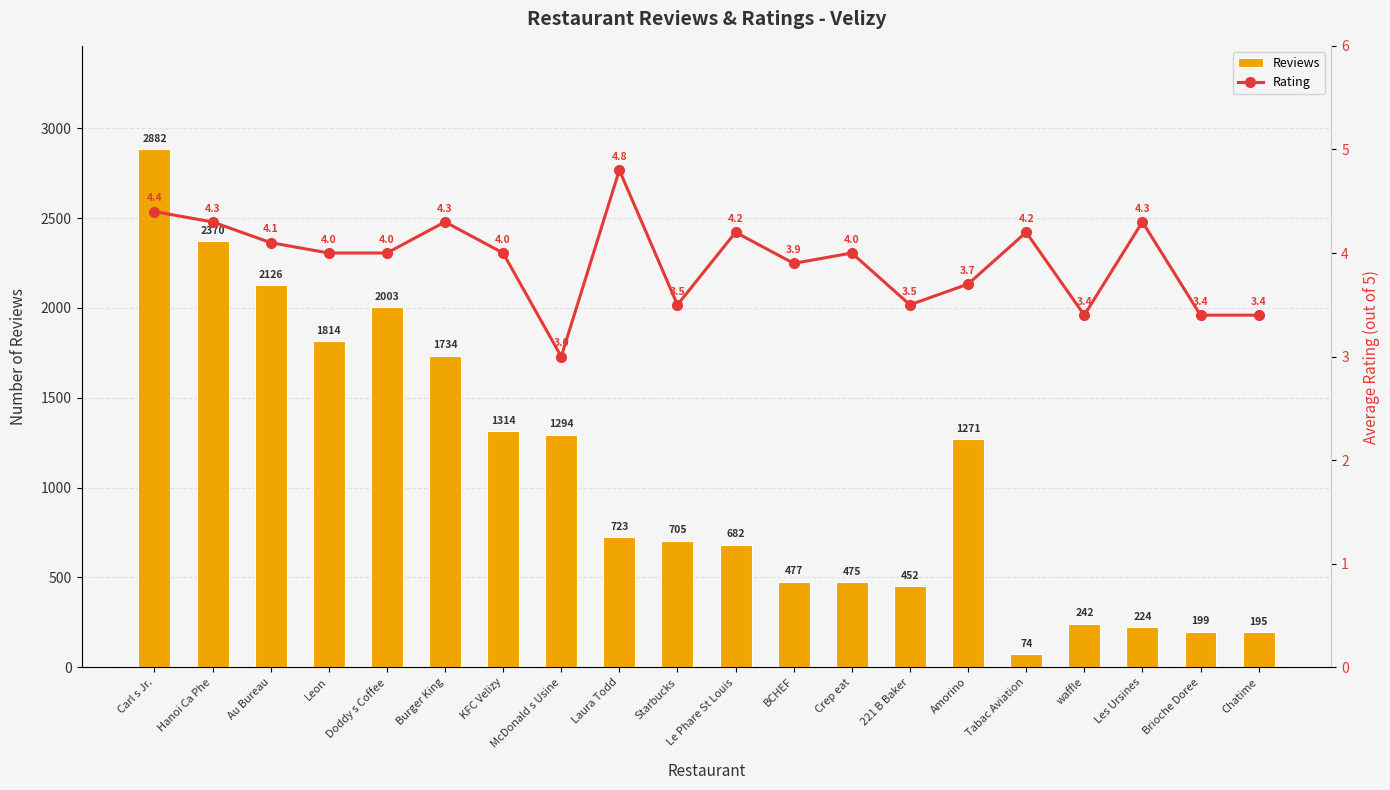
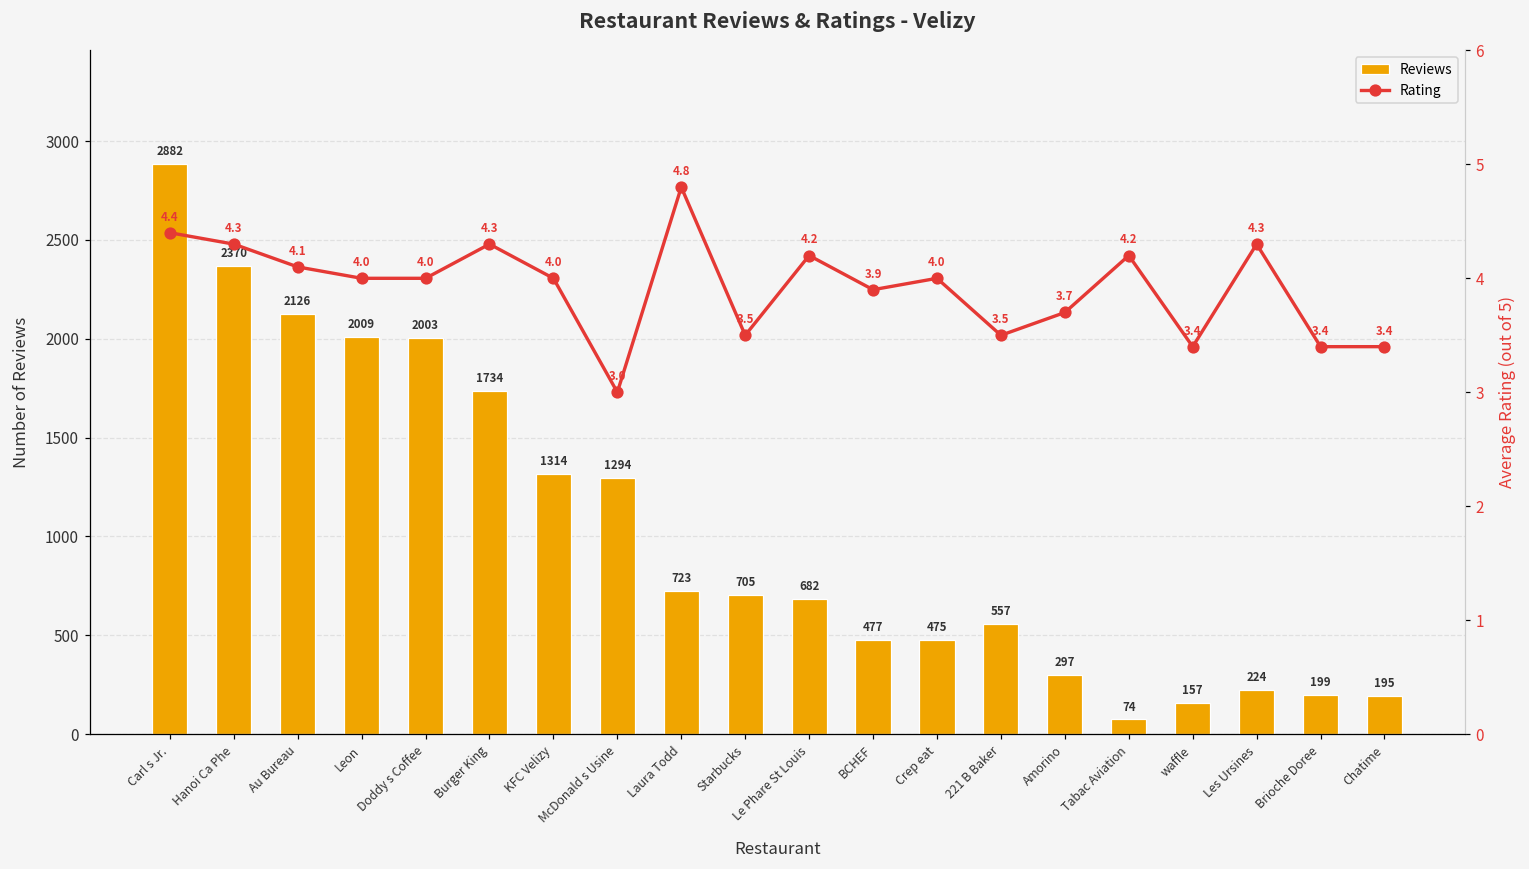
  {
    "Reviews": {
      "Carl s Jr.": 2882,
      "Hanoi Ca Phe": 2370,
      "Au Bureau": 2126,
-     "Leon": 1814,
+     "Leon": 2009,
      "Doddy s Coffee": 2003,
      "Burger King": 1734,
      "KFC Velizy": 1314,
      "McDonald s Usine": 1294,
      "Laura Todd": 723,
      "Starbucks": 705,
      "Le Phare St Louis": 682,
      "BCHEF": 477,
      "Crep eat": 475,
-     "221 B Baker": 452,
-     "Amorino": 1271,
+     "221 B Baker": 557,
+     "Amorino": 297,
      "Tabac Aviation": 74,
-     "waffle": 242,
+     "waffle": 157,
      "Les Ursines": 224,
      "Brioche Doree": 199,
      "Chatime": 195
    },
    "Rating": {
      "Carl s Jr.": 4.4,
      "Hanoi Ca Phe": 4.3,
      "Au Bureau": 4.1,
      "Leon": 4.0,
      "Doddy s Coffee": 4.0,
      "Burger King": 4.3,
      "KFC Velizy": 4.0,
      "McDonald s Usine": 3.0,
      "Laura Todd": 4.8,
      "Starbucks": 3.5,
      "Le Phare St Louis": 4.2,
      "BCHEF": 3.9,
      "Crep eat": 4.0,
      "221 B Baker": 3.5,
      "Amorino": 3.7,
      "Tabac Aviation": 4.2,
      "waffle": 3.4,
      "Les Ursines": 4.3,
      "Brioche Doree": 3.4,
      "Chatime": 3.4
    }
  }
